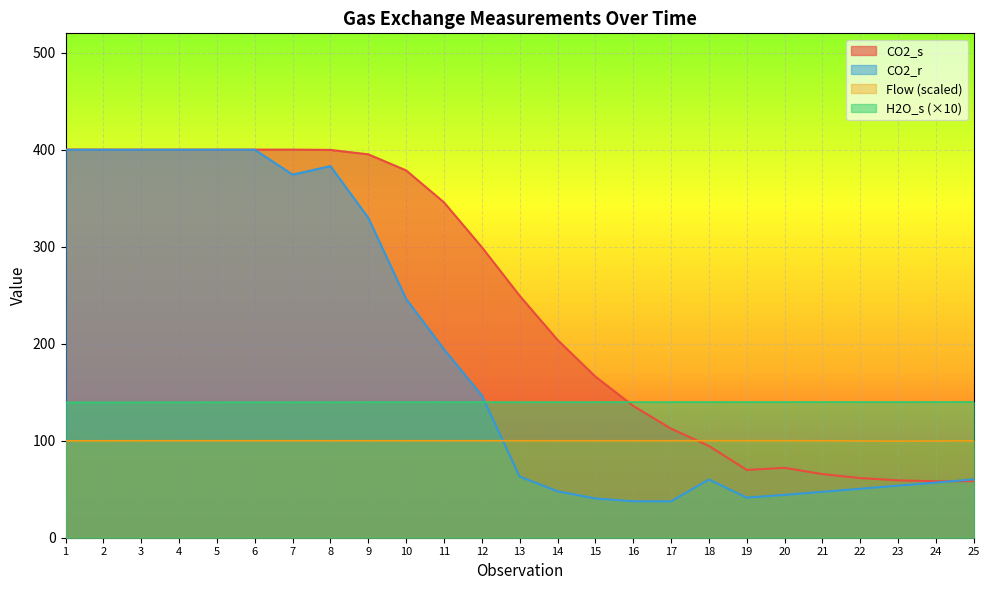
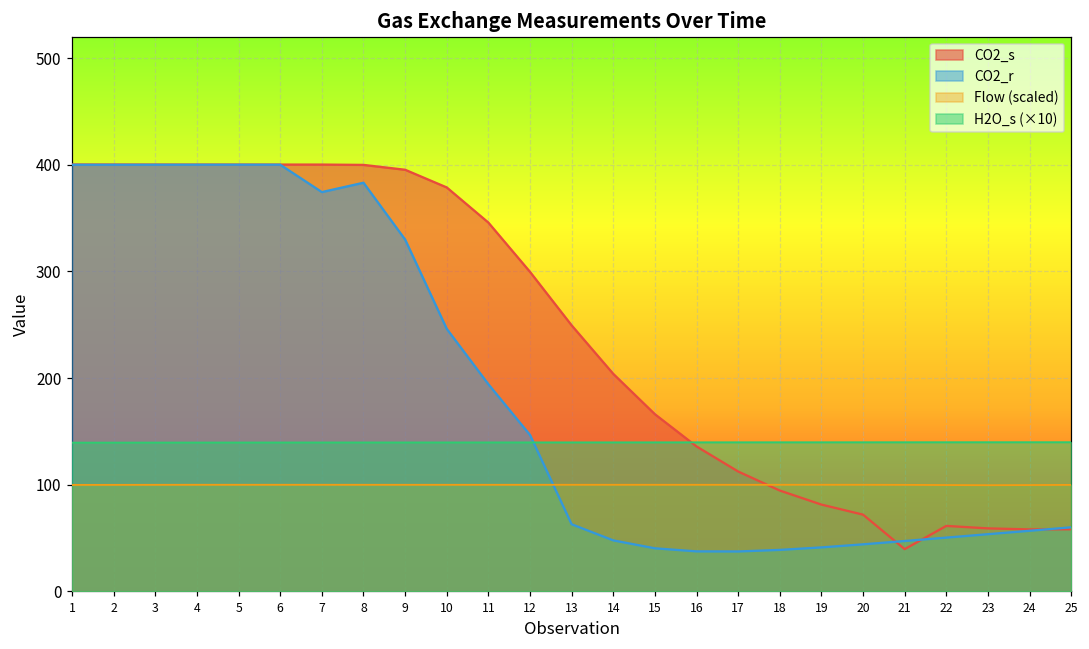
  {
    "CO2_s": {
      "7": 400,
      "8": 400,
      "9": 400,
      "10": 380,
      "11": 350,
      "12": 300,
      "13": 250,
      "14": 200,
      "15": 170,
      "16": 140,
      "17": 110,
      "18": 90,
-     "19": 70,
+     "19": 80,
      "20": 70,
-     "21": 70,
+     "21": 40,
      "22": 60,
      "23": 60
    },
    "CO2_r": {
      "7": 370,
      "8": 380,
      "9": 330,
      "10": 250,
      "11": 190,
      "12": 150,
      "13": 60,
      "14": 50,
      "15": 40,
      "16": 40,
      "17": 40,
-     "18": 60,
+     "18": 40,
      "19": 40,
      "20": 40,
      "21": 50,
      "22": 50,
      "23": 50
    },
    "Flow (scaled)": {
      "1": 100,
      "2": 100,
      "3": 100,
      "4": 100,
      "5": 100,
      "6": 100,
      "7": 100,
      "8": 100,
      "9": 100,
      "10": 100,
      "11": 100,
      "12": 100,
      "13": 100,
      "14": 100,
      "15": 100,
      "16": 100,
      "17": 100,
      "18": 100,
      "19": 100,
      "20": 100,
      "21": 100,
      "22": 100,
      "23": 100,
      "24": 100,
      "25": 100
    },
    "H2O_s (×10)": {
      "1": 140,
      "2": 140,
      "3": 140,
      "4": 140,
      "5": 140,
      "6": 140,
      "7": 140,
      "8": 140,
      "9": 140,
      "10": 140,
      "11": 140,
      "12": 140,
      "13": 140,
      "14": 140,
      "15": 140,
      "16": 140,
      "17": 140,
      "18": 140,
      "19": 140,
      "20": 140,
      "21": 140,
      "22": 140,
      "23": 140,
      "24": 140,
      "25": 140
    }
  }
